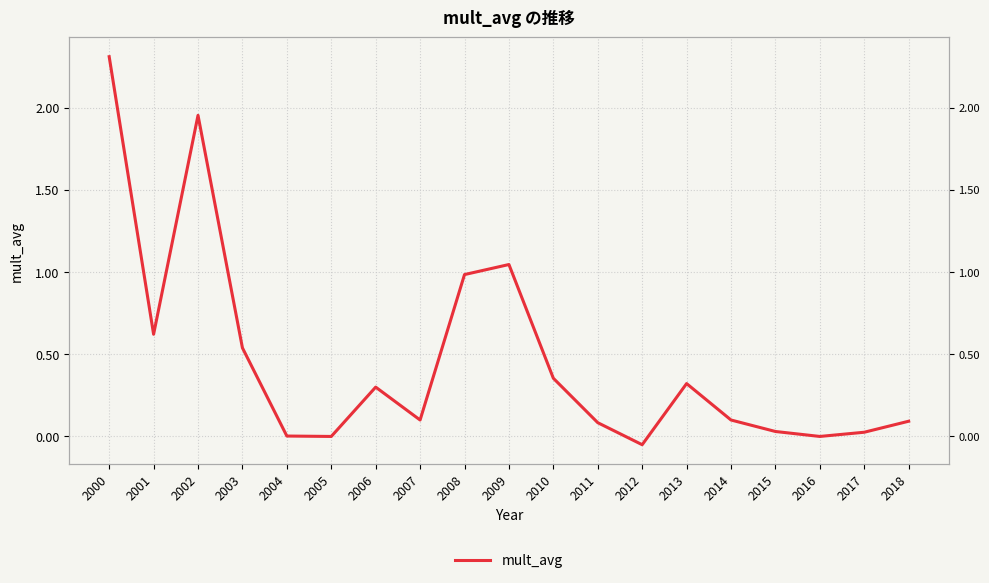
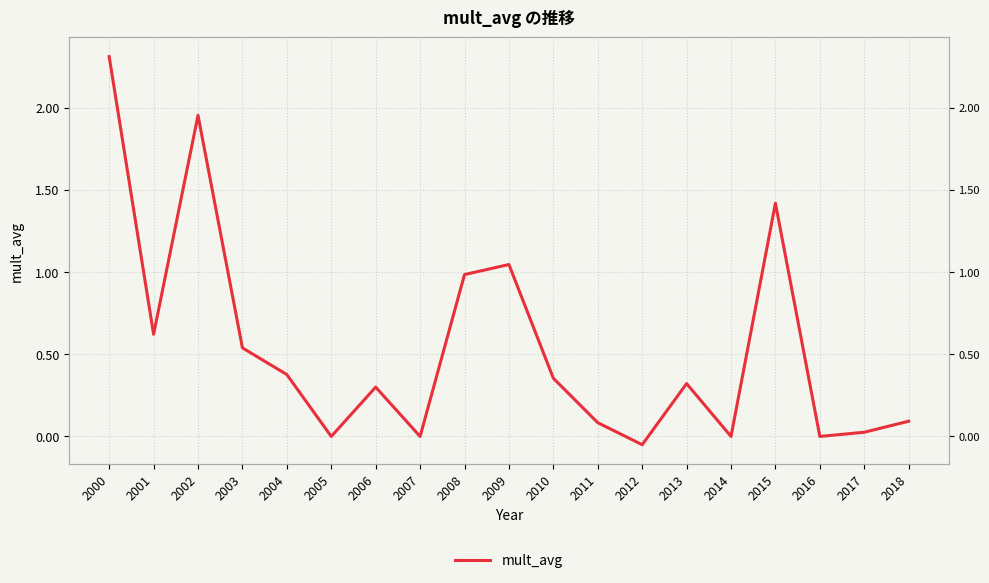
  {
    "2000": 2.31,
    "2001": 0.62,
    "2002": 1.95,
    "2003": 0.54,
-   "2004": 0.00,
+   "2004": 0.38,
    "2005": 0.00,
    "2006": 0.30,
-   "2007": 0.1,
+   "2007": 0.0,
    "2008": 0.98,
    "2009": 1.05,
    "2010": 0.35,
    "2011": 0.08,
    "2012": -0.05,
    "2013": 0.32,
-   "2014": 0.1,
-   "2015": 0.03,
+   "2014": 0.0,
+   "2015": 1.42,
    "2016": 0.00,
    "2017": 0.03,
    "2018": 0.09
  }
